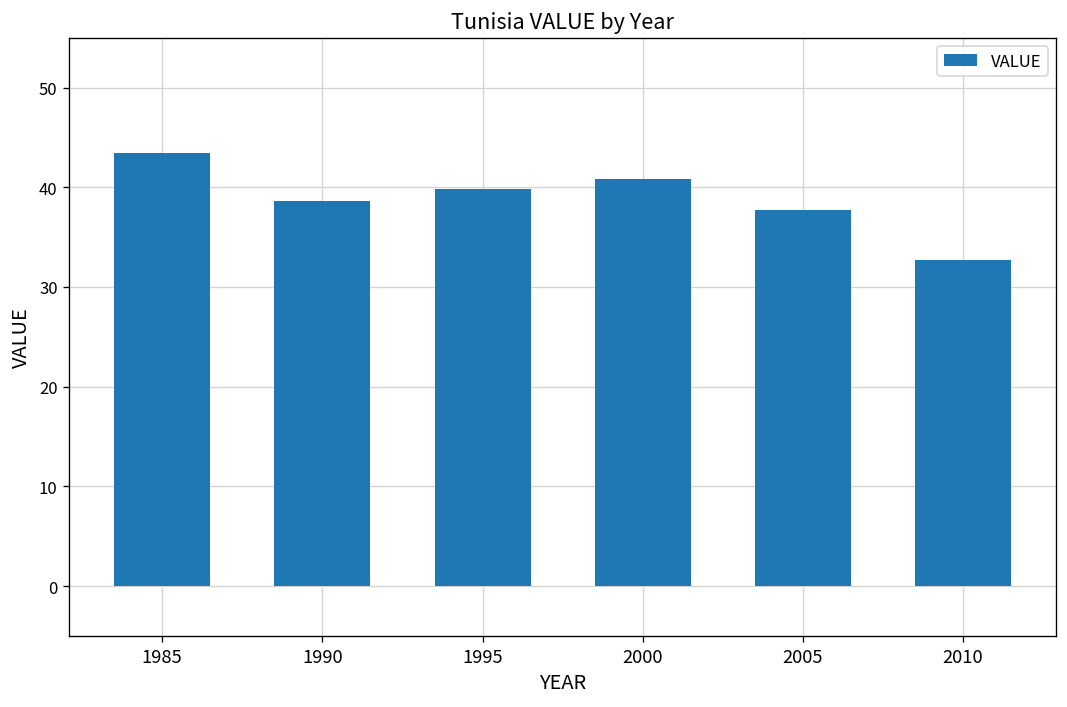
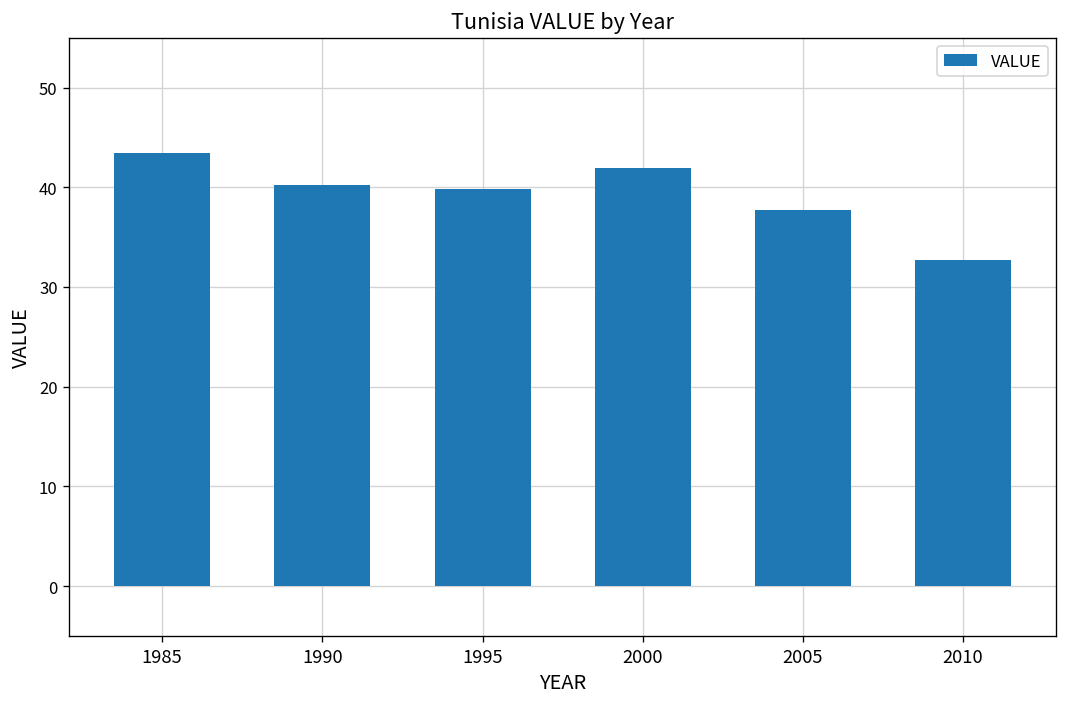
  {
    "1985": 43,
-   "1990": 39,
+   "1990": 40,
    "1995": 40,
-   "2000": 41,
+   "2000": 42,
    "2005": 38,
    "2010": 33
  }
